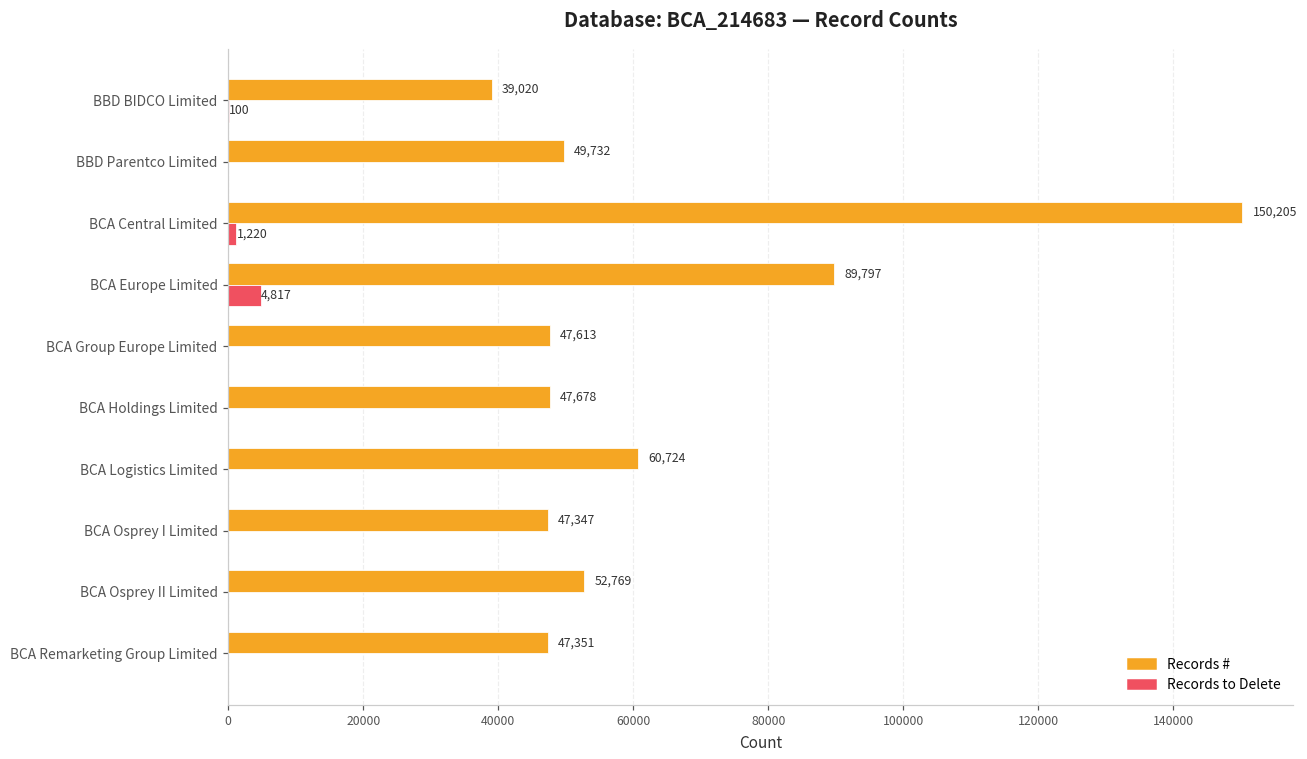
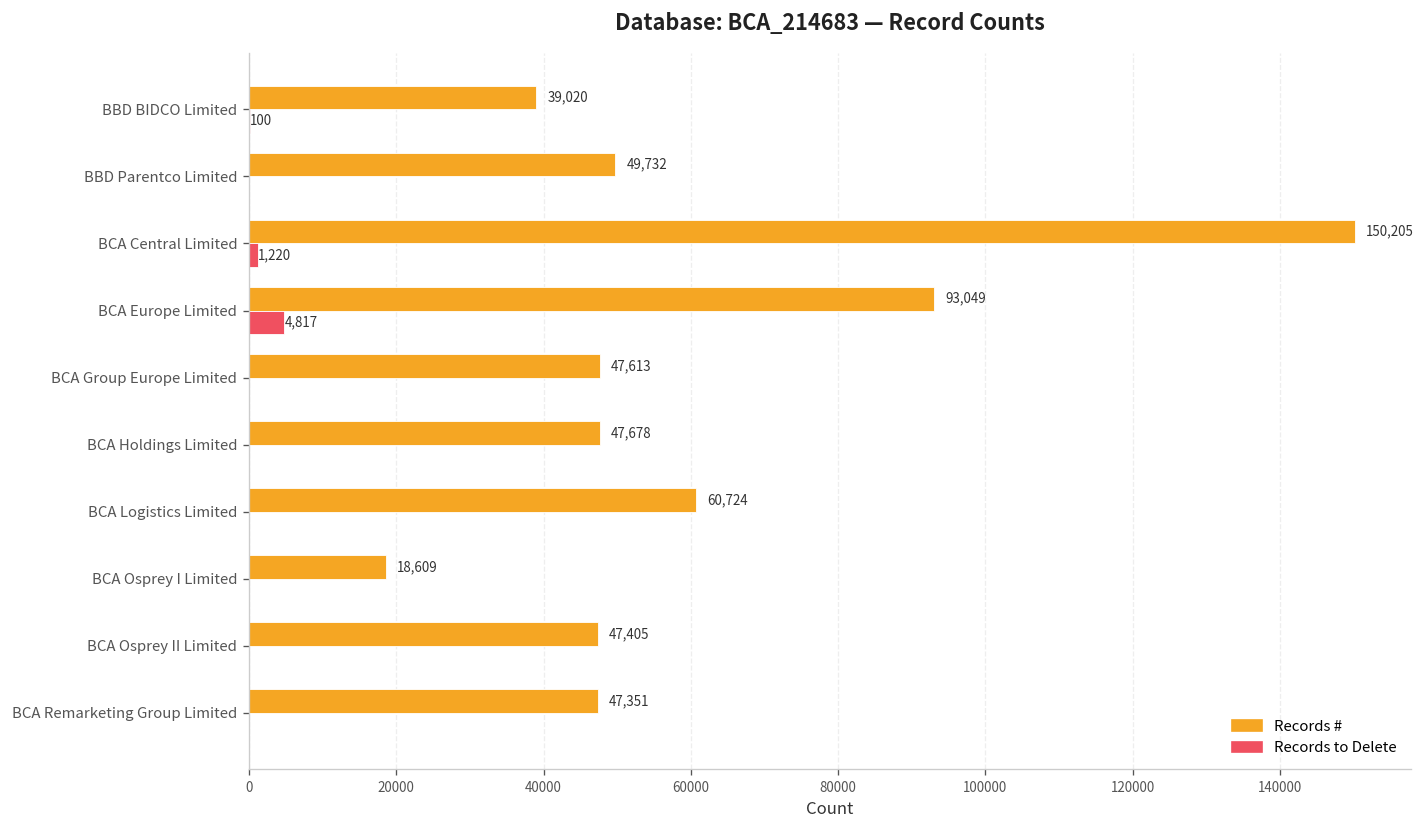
  {
    "Records #": {
      "BBD BIDCO Limited": "39,020",
      "BBD Parentco Limited": "49,732",
      "BCA Central Limited": "150,205",
-     "BCA Europe Limited": "89,797",
+     "BCA Europe Limited": "93,049",
      "BCA Group Europe Limited": "47,613",
      "BCA Holdings Limited": "47,678",
      "BCA Logistics Limited": "60,724",
-     "BCA Osprey I Limited": "47,347",
-     "BCA Osprey II Limited": "52,769",
+     "BCA Osprey I Limited": "18,609",
+     "BCA Osprey II Limited": "47,405",
      "BCA Remarketing Group Limited": "47,351"
    },
    "Records to Delete": {
      "BBD BIDCO Limited": "100",
      "BCA Central Limited": "1,220",
      "BCA Europe Limited": "4,817"
    }
  }
